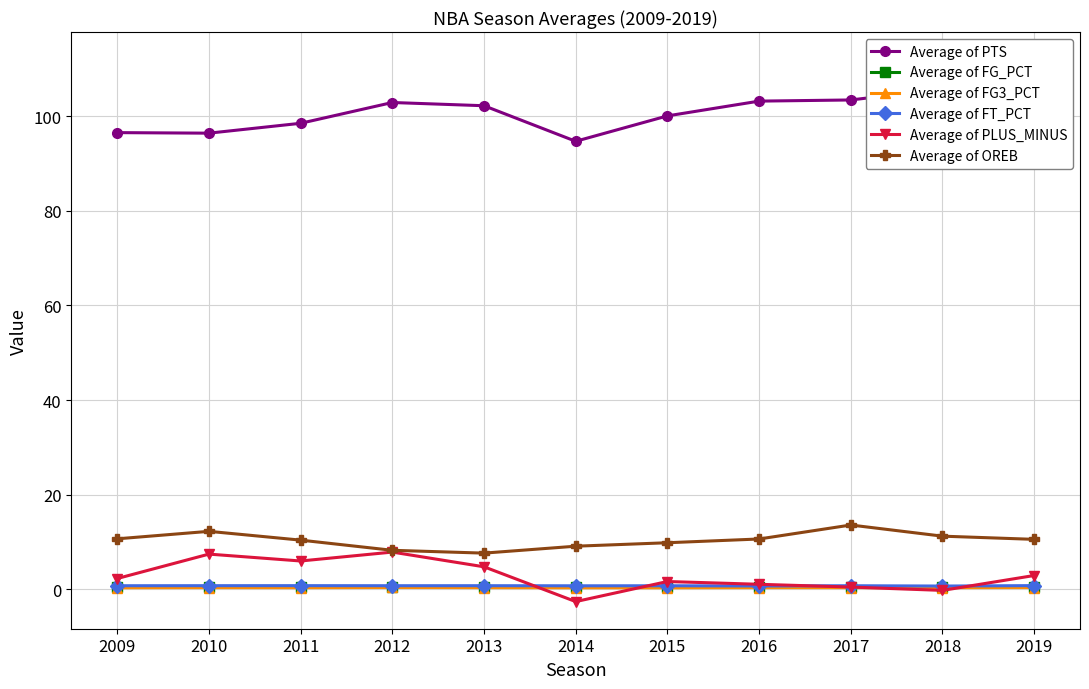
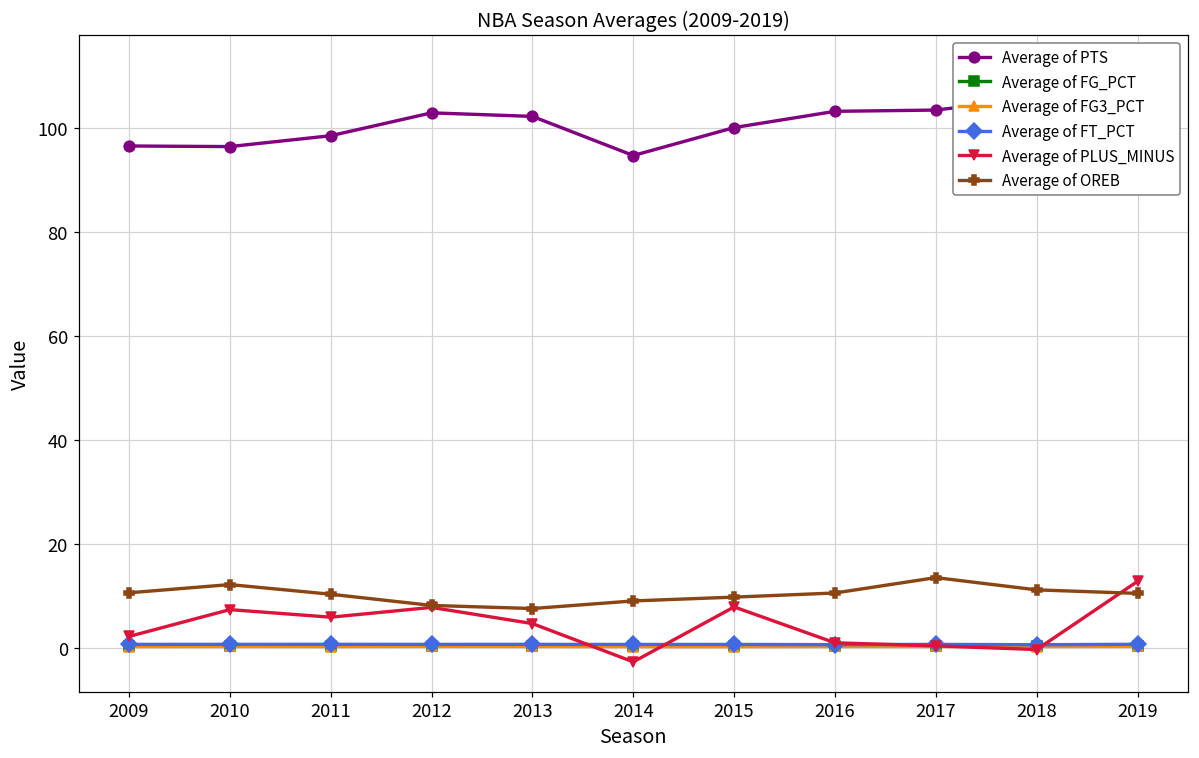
  {
    "Average of PTS": {
      "2009": 97,
      "2010": 96,
      "2011": 98,
      "2012": 103,
      "2013": 102,
      "2014": 95,
      "2015": 100,
      "2016": 103,
      "2017": 103
    },
    "Average of PLUS_MINUS": {
      "2009": 2,
      "2010": 7,
      "2011": 6,
      "2013": 5,
      "2014": -3,
-     "2015": 2,
+     "2015": 8,
      "2018": 0,
-     "2019": 3
+     "2019": 13
    },
    "Average of OREB": {
      "2009": 11,
      "2010": 12,
      "2011": 10,
      "2013": 8,
      "2014": 9,
      "2015": 10,
      "2016": 11,
      "2017": 14,
      "2018": 11,
      "2019": 11
    }
  }
